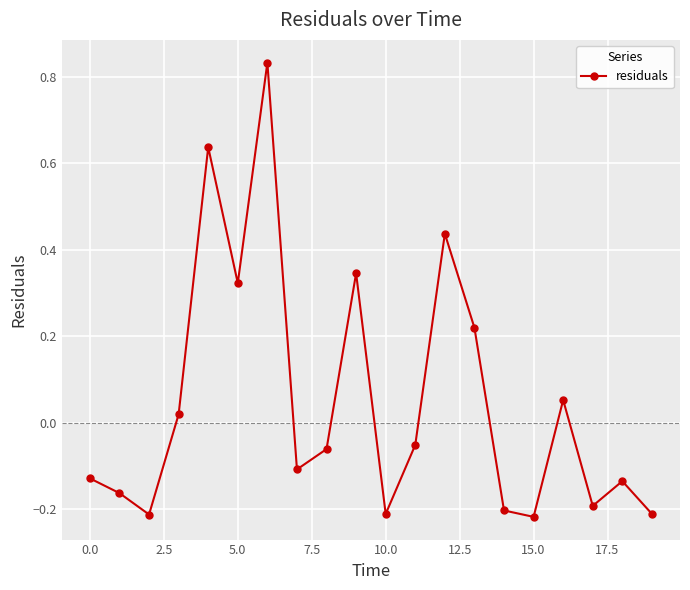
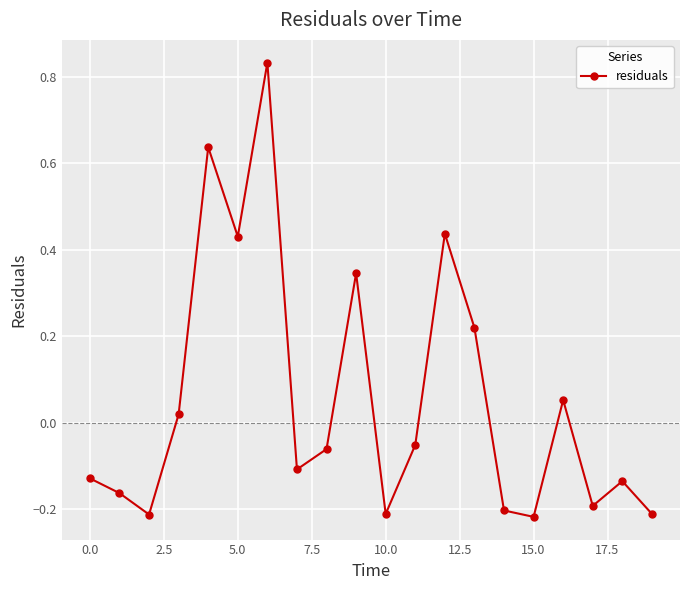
  {
    "0.0": -0.13,
-   "5.0": 0.32,
+   "5.0": 0.43,
    "10.0": -0.21,
    "15.0": -0.22
  }
